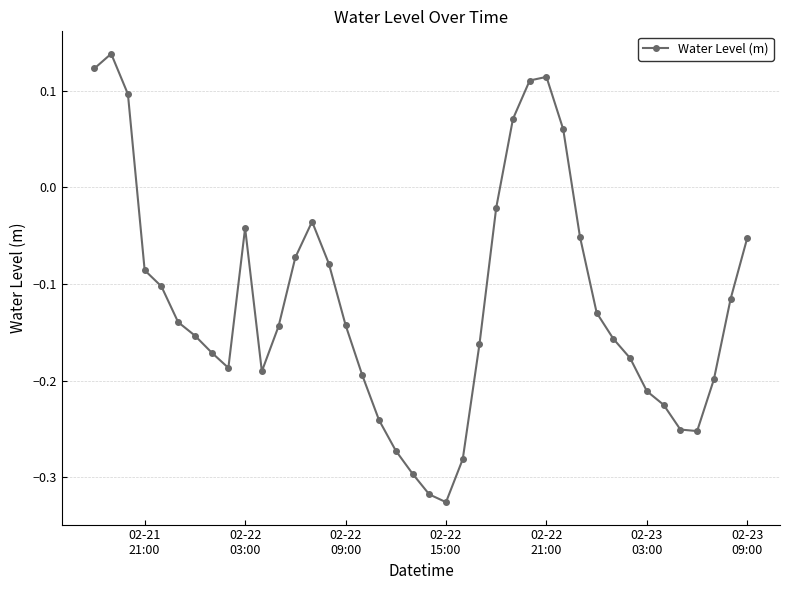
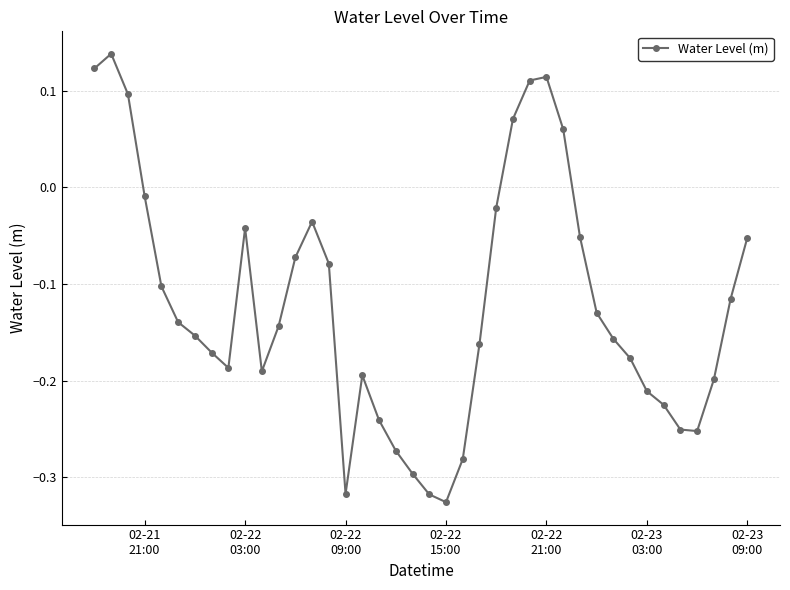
  {
-   "02-21 21:00": -0.09,
+   "02-21 21:00": -0.01,
    "02-22 03:00": -0.04,
-   "02-22 09:00": -0.14,
+   "02-22 09:00": -0.32,
    "02-22 15:00": -0.33,
    "02-22 21:00": 0.11,
    "02-23 03:00": -0.21,
    "02-23 09:00": -0.05
  }
